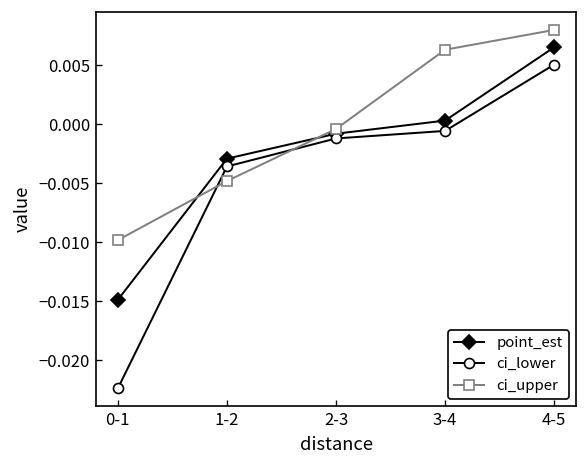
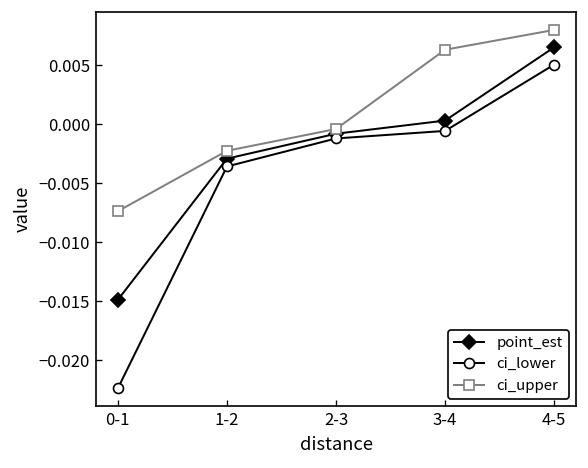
  {
    "ci_upper": {
-     "0-1": -0.010,
-     "1-2": -0.005,
+     "0-1": -0.007,
+     "1-2": -0.002,
      "2-3": 0.000,
      "3-4": 0.006,
      "4-5": 0.008
    }
  }
